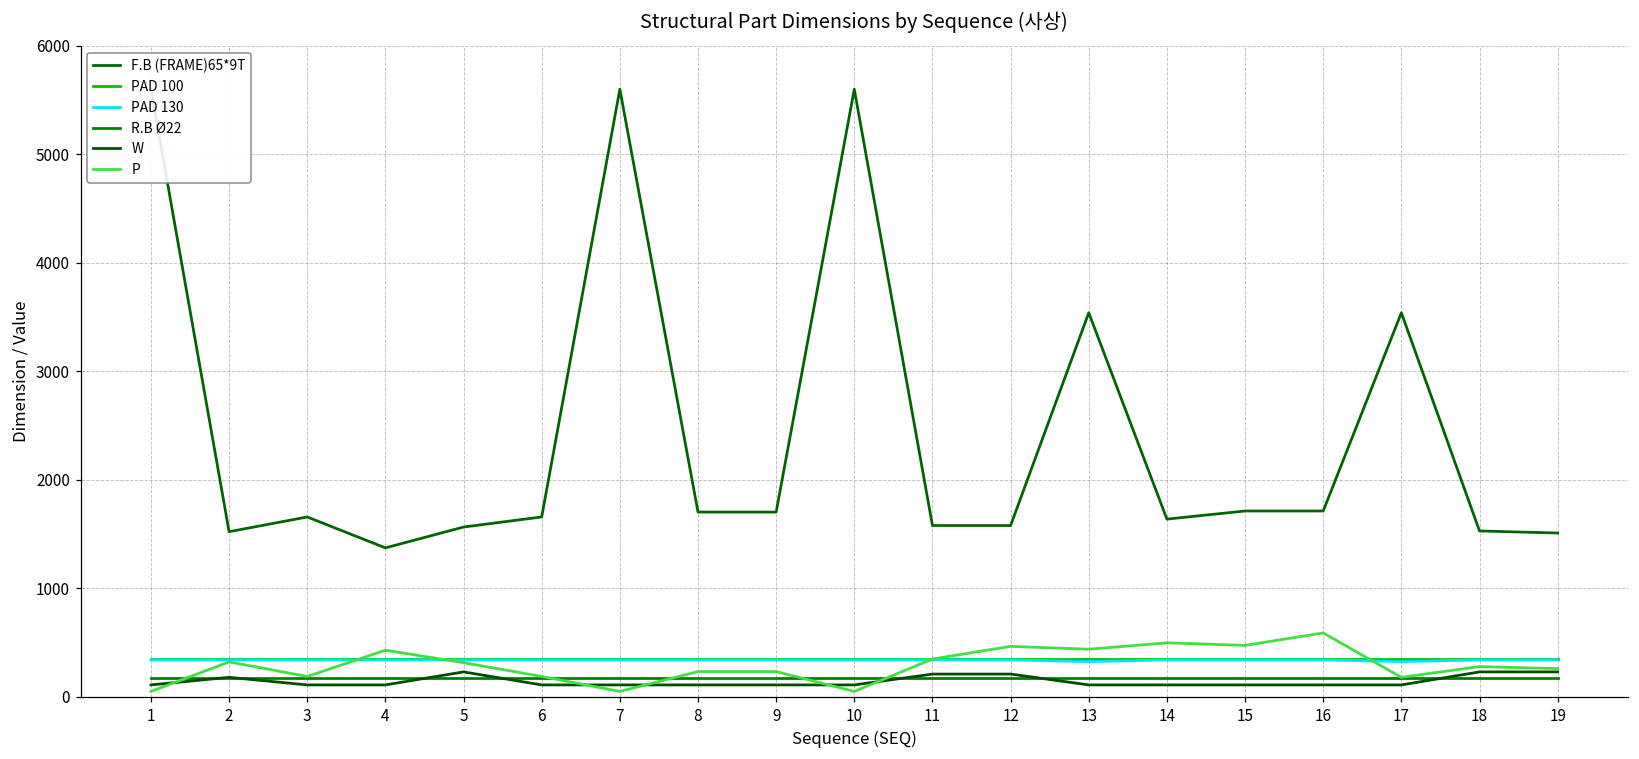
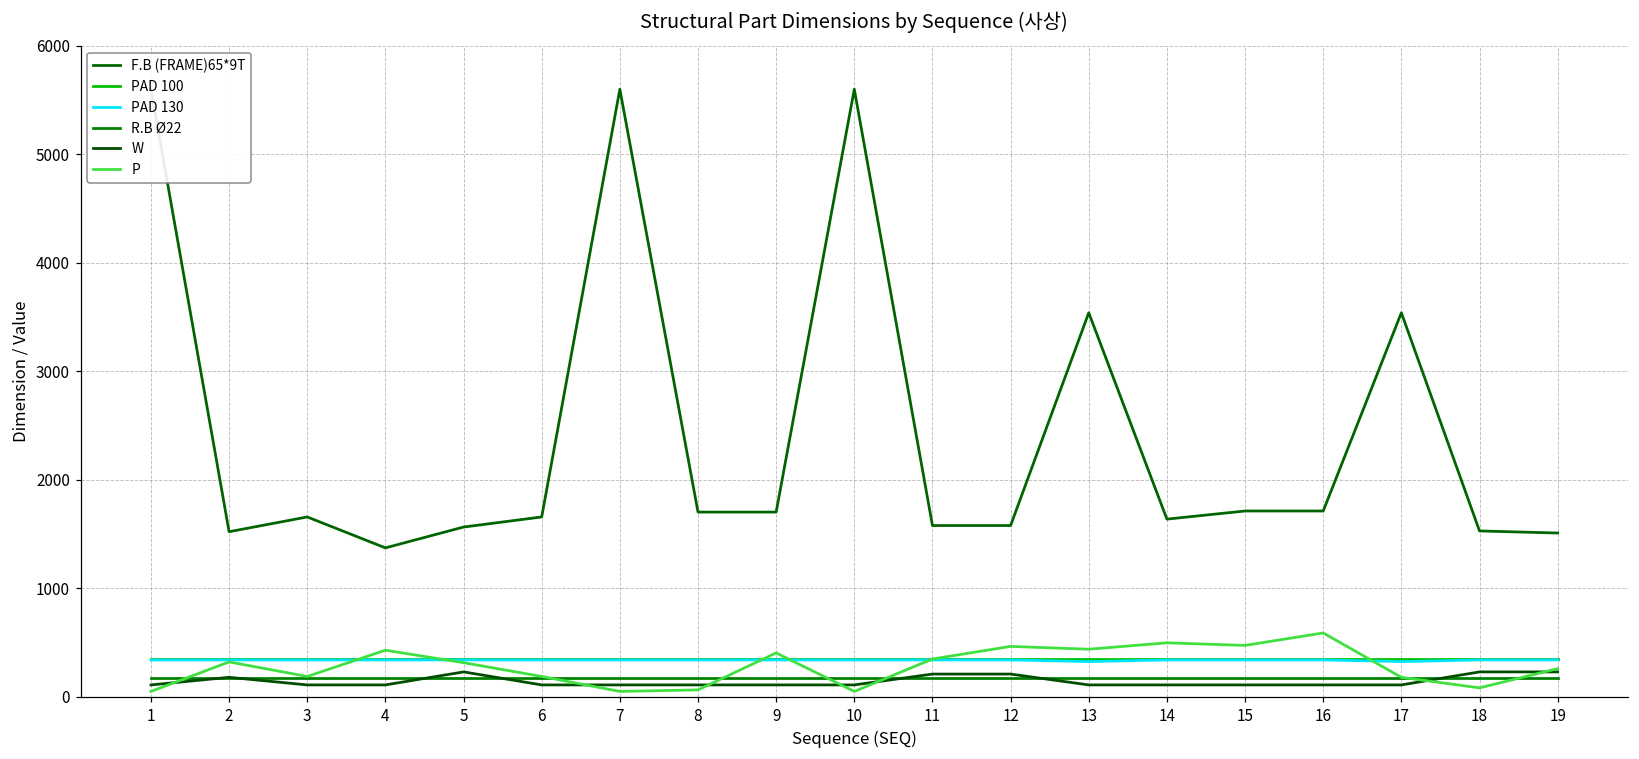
  {
    "P": {
      "1": 100,
      "4": 400,
      "7": 100,
-     "8": 200,
-     "9": 200,
+     "8": 100,
+     "9": 400,
      "10": 100,
      "12": 500,
      "13": 400,
      "14": 500,
      "15": 500,
      "16": 600,
-     "18": 300,
+     "18": 100,
      "19": 300
    }
  }
